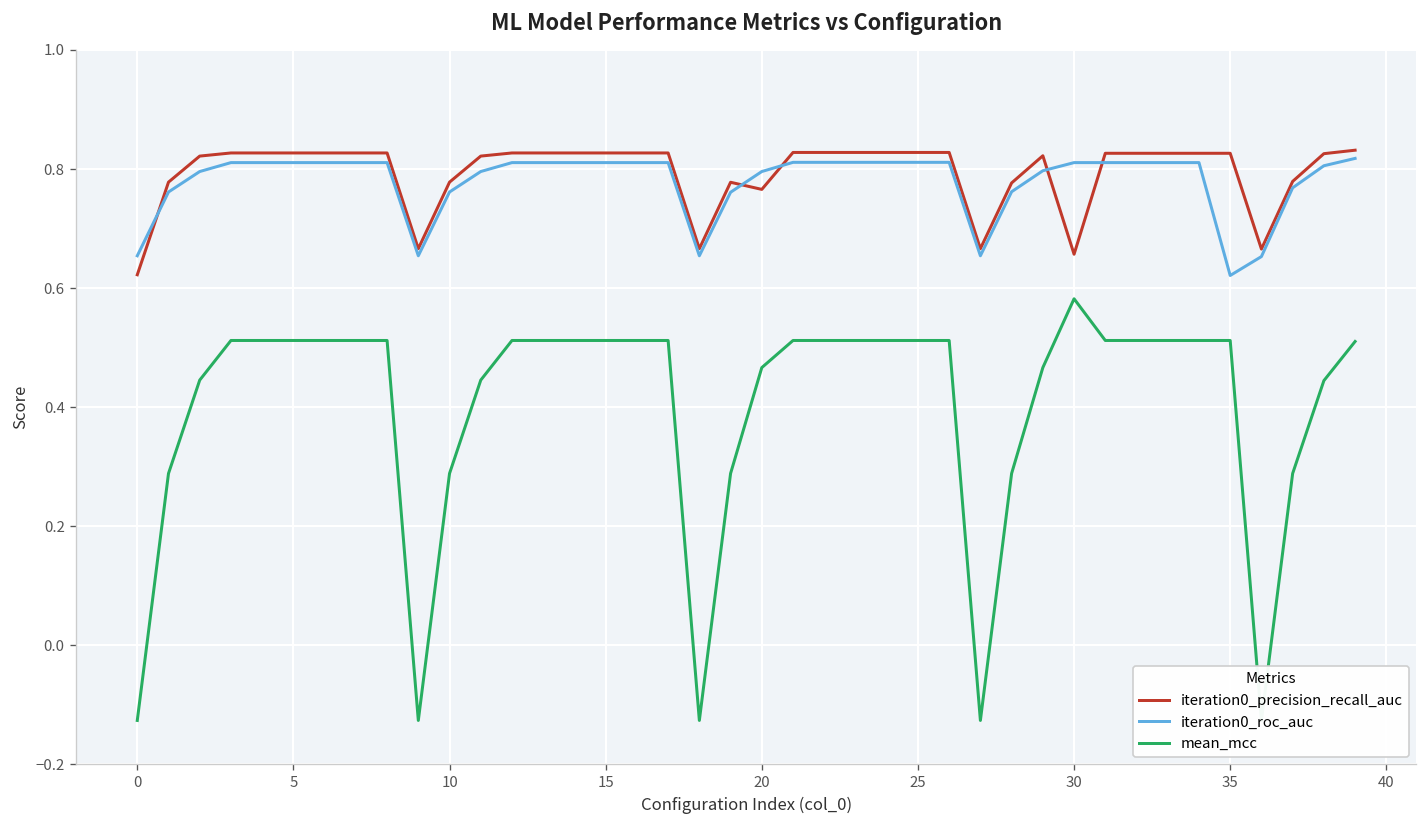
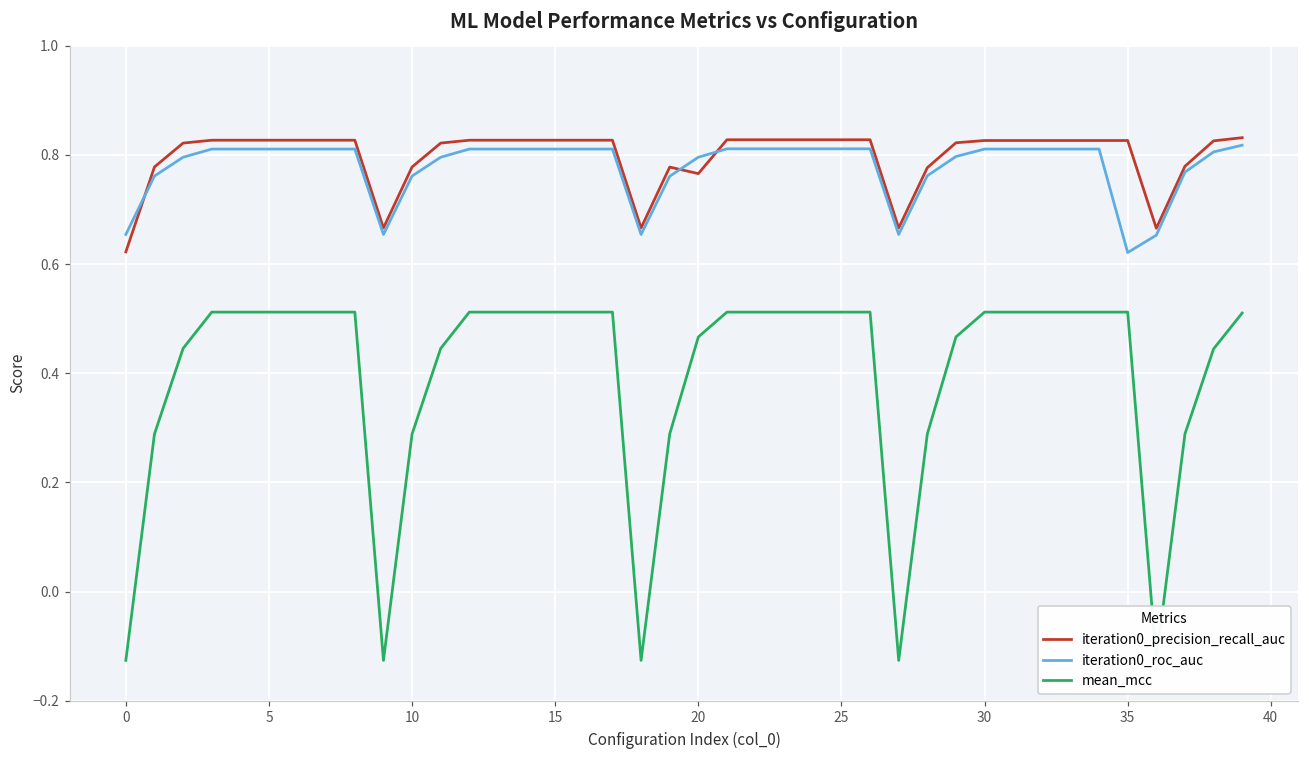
  {
    "iteration0_precision_recall_auc": {
      "0": 0.62,
      "5": 0.83,
      "10": 0.78,
      "15": 0.83,
      "20": 0.77,
      "25": 0.83,
-     "30": 0.66,
+     "30": 0.83,
      "35": 0.83
    },
    "iteration0_roc_auc": {
      "0": 0.65,
      "5": 0.81,
      "10": 0.76,
      "15": 0.81,
      "20": 0.80,
      "25": 0.81,
      "30": 0.81,
      "35": 0.62
    },
    "mean_mcc": {
      "0": -0.13,
      "5": 0.51,
      "10": 0.29,
      "15": 0.51,
      "20": 0.47,
      "25": 0.51,
-     "30": 0.58,
+     "30": 0.51,
      "35": 0.51
    }
  }
